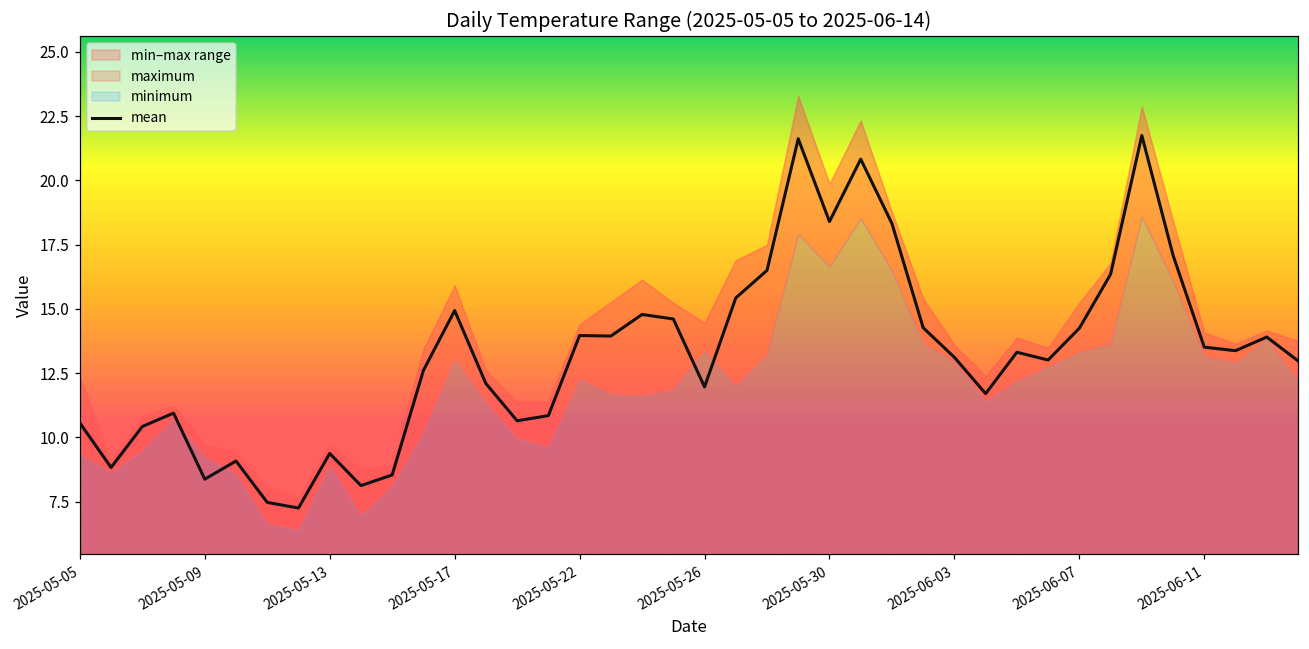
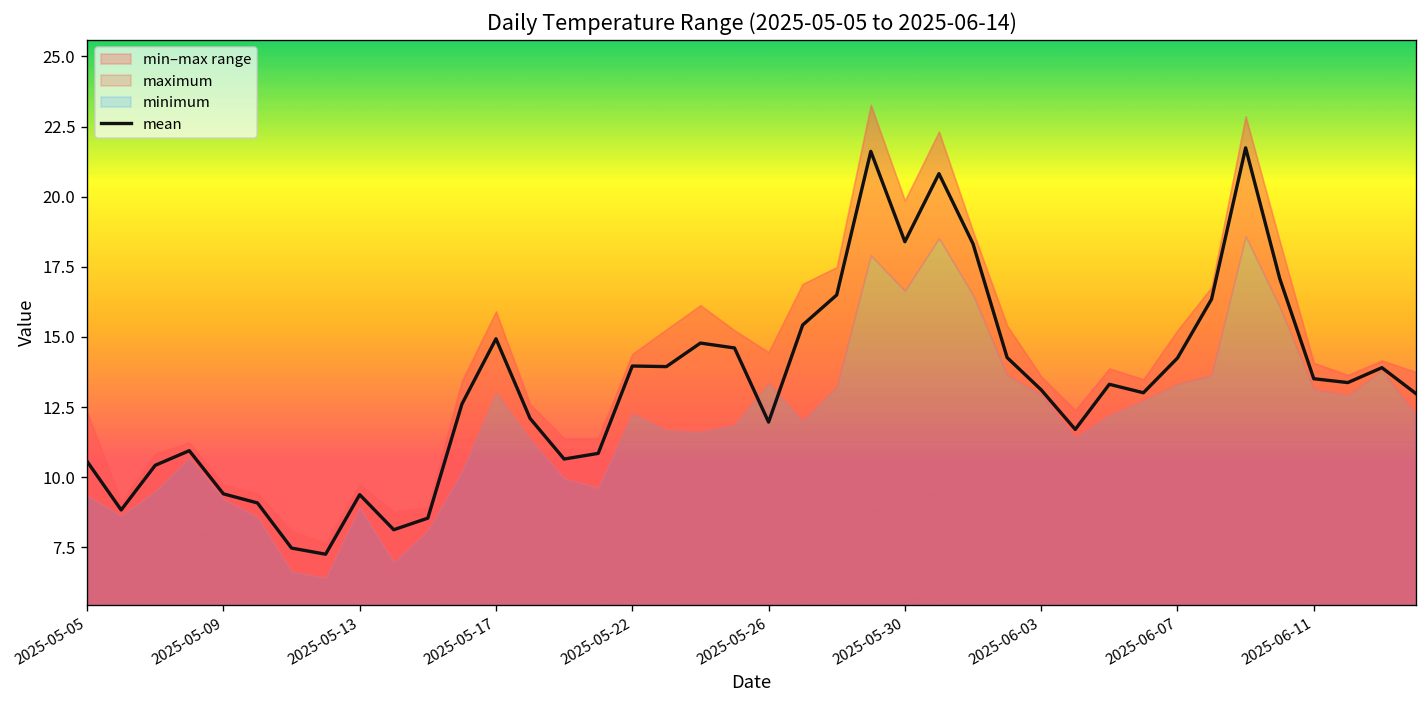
  {
    "mean": {
      "2025-05-05": 10.6,
-     "2025-05-09": 8.4,
+     "2025-05-09": 9.4,
      "2025-05-13": 9.4,
      "2025-05-17": 14.9,
      "2025-05-22": 14.0,
      "2025-05-26": 12.0,
      "2025-05-30": 18.4,
      "2025-06-03": 13.1,
      "2025-06-07": 14.2,
      "2025-06-11": 13.5
    },
    "maximum": {
      "2025-05-05": 12.3,
      "2025-05-09": 9.7,
      "2025-05-13": 9.7,
      "2025-05-17": 15.9,
      "2025-05-22": 14.4,
      "2025-05-26": 14.5,
      "2025-05-30": 19.9,
      "2025-06-03": 13.6,
      "2025-06-07": 15.2,
      "2025-06-11": 14.1
    },
    "minimum": {
      "2025-05-05": 9.3,
      "2025-05-09": 9.2,
      "2025-05-13": 8.9,
      "2025-05-17": 13.0,
      "2025-05-22": 12.3,
      "2025-05-26": 13.4,
      "2025-05-30": 16.6,
      "2025-06-03": 12.9,
      "2025-06-07": 13.3,
      "2025-06-11": 13.1
    }
  }
